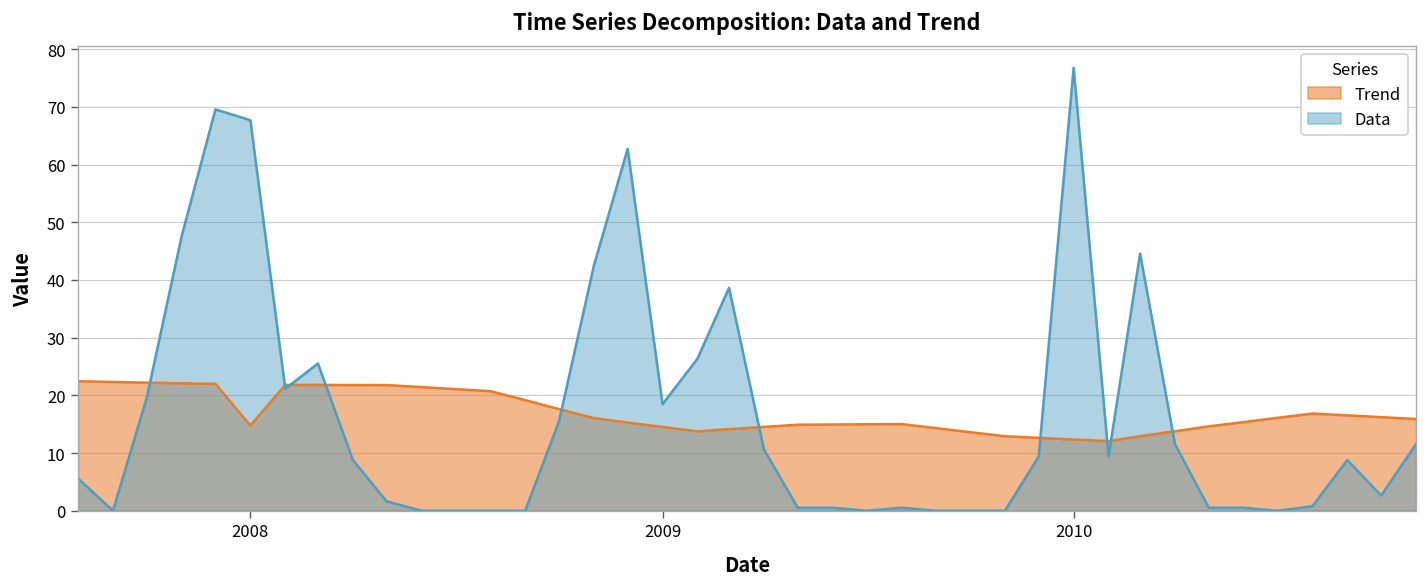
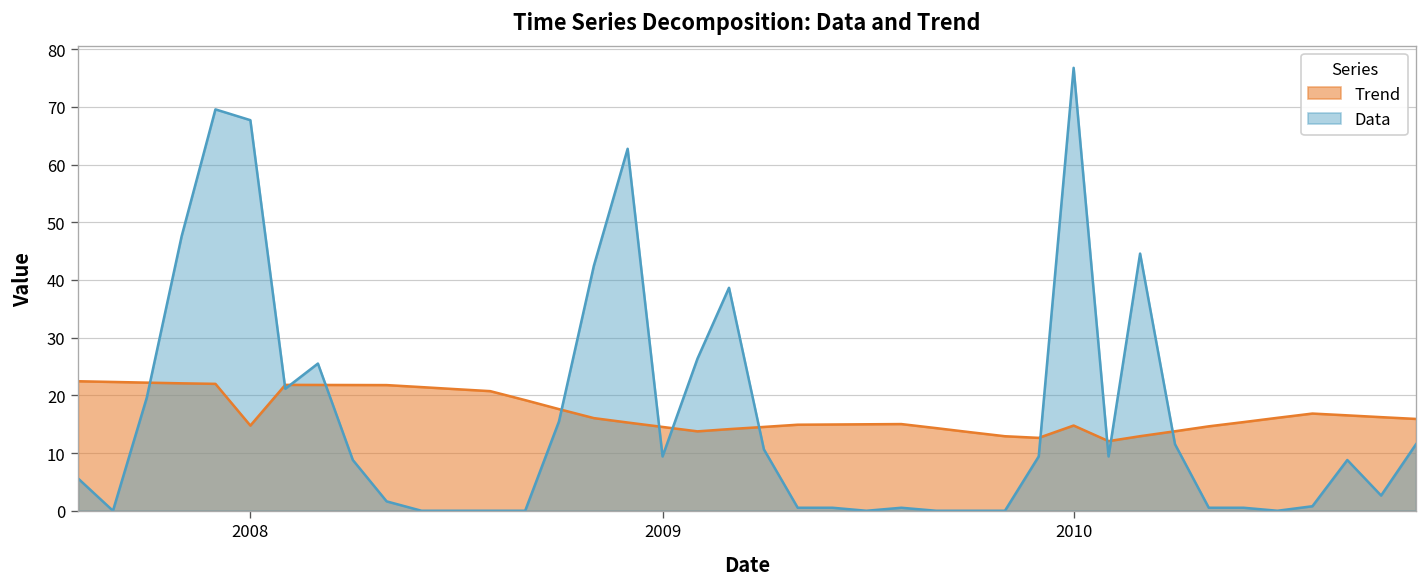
  {
    "Trend": {
      "2008": 15,
      "2009": 15,
-     "2010": 12
+     "2010": 15
    },
    "Data": {
      "2008": 68,
-     "2009": 18,
+     "2009": 9,
      "2010": 77
    }
  }
